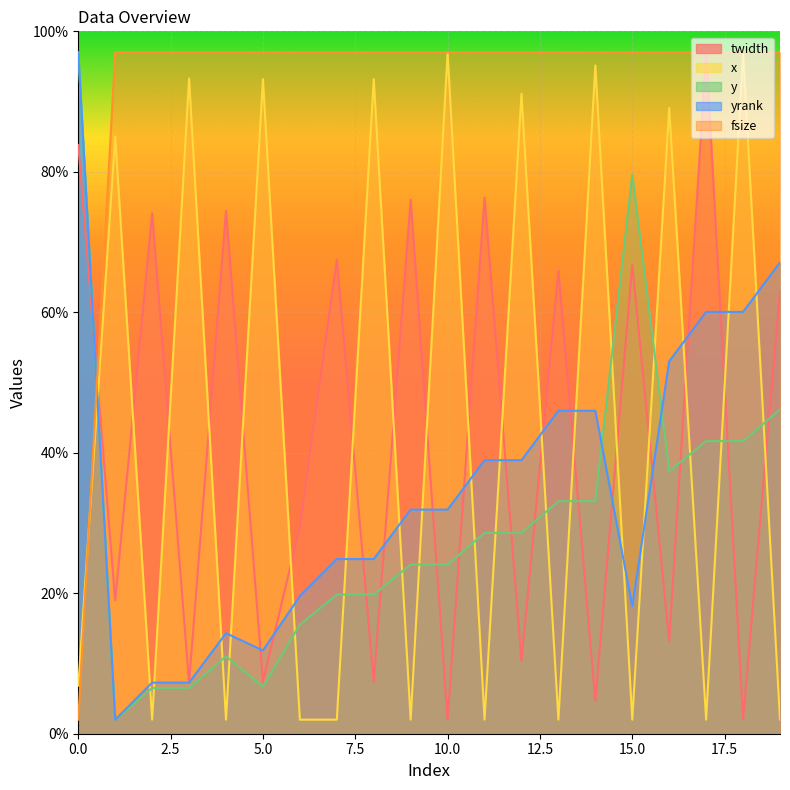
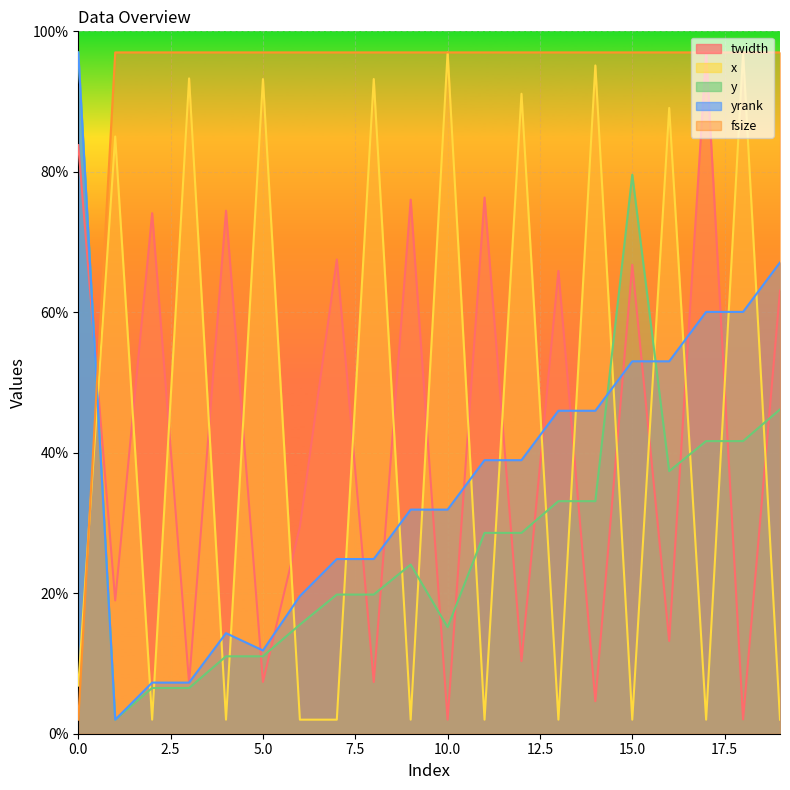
  {
    "twidth": {
      "0.0": "84%",
      "5.0": "7%",
      "10.0": "2%",
      "15.0": "67%"
    },
    "y": {
-     "5.0": "7%",
-     "10.0": "24%",
+     "5.0": "11%",
+     "10.0": "15%",
      "15.0": "80%"
    },
    "yrank": {
      "5.0": "12%",
      "10.0": "32%",
-     "15.0": "18%"
+     "15.0": "53%"
    }
  }
